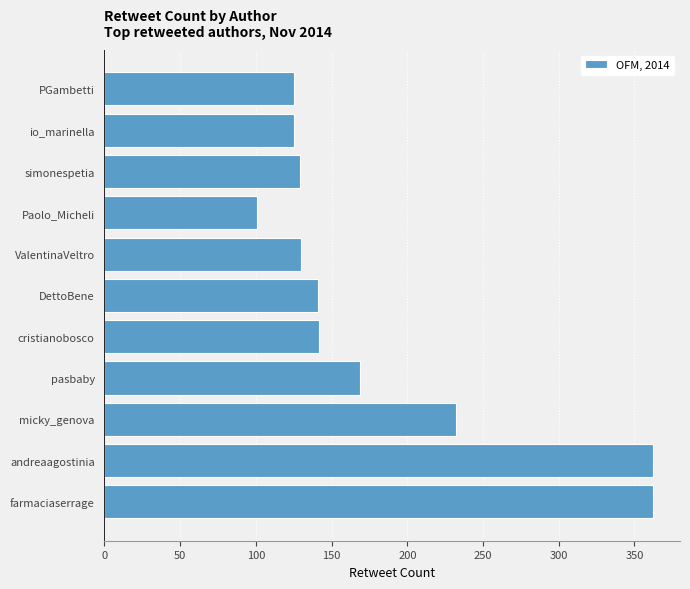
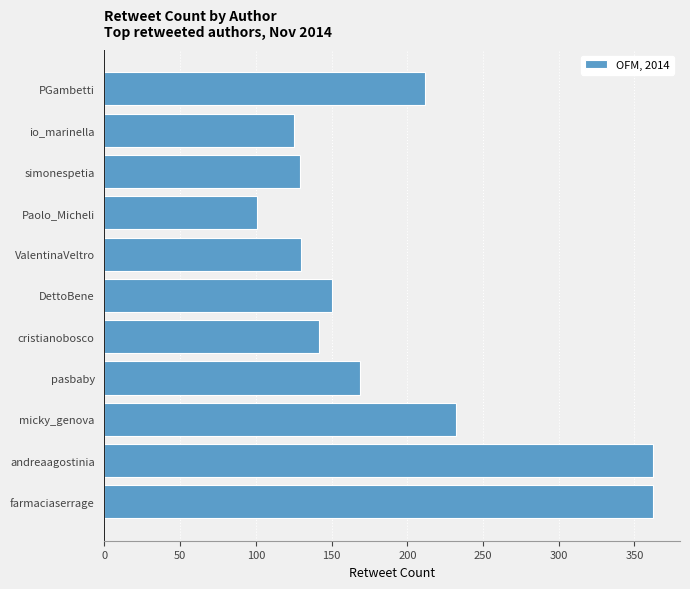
  {
-   "PGambetti": 125,
+   "PGambetti": 212,
    "io_marinella": 125,
    "simonespetia": 129,
    "Paolo_Micheli": 101,
    "ValentinaVeltro": 130,
-   "DettoBene": 141,
+   "DettoBene": 150,
    "cristianobosco": 142,
    "pasbaby": 169,
    "micky_genova": 232,
    "andreaagostinia": 362,
    "farmaciaserrage": 362
  }
